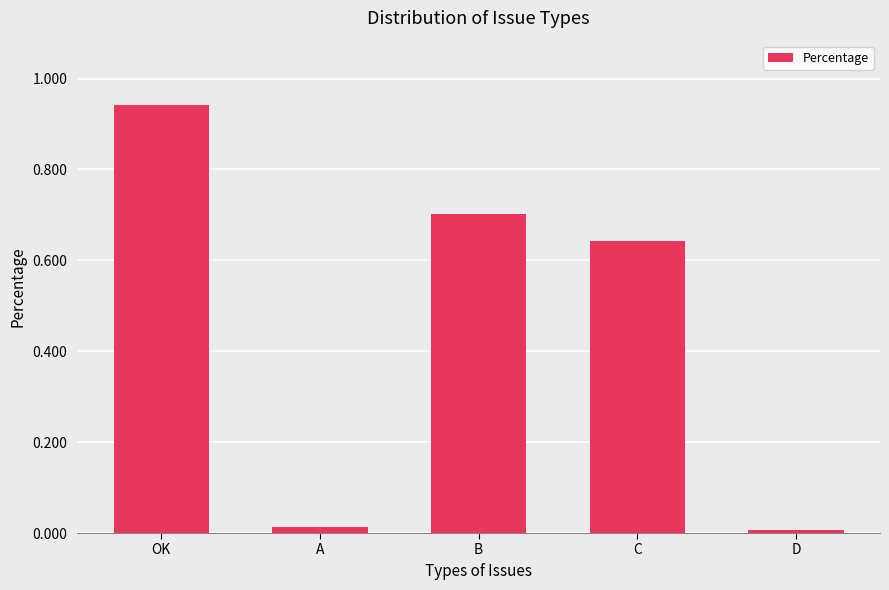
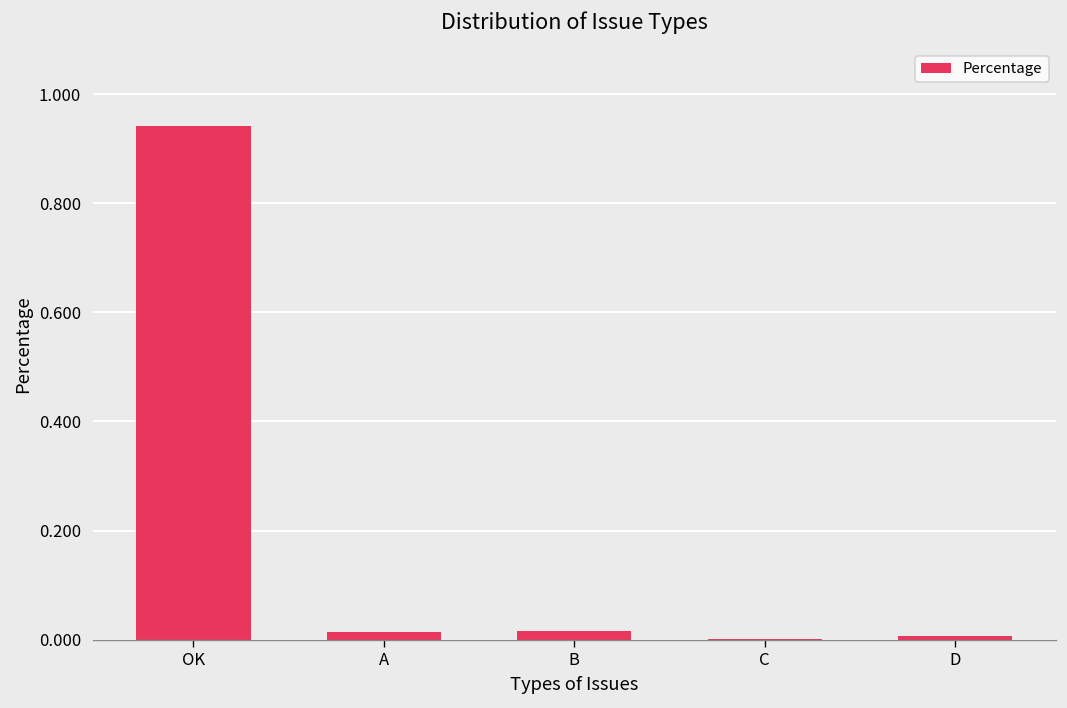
  {
    "OK": 0.94,
    "A": 0.01,
-   "B": 0.70,
-   "C": 0.64,
+   "B": 0.02,
+   "C": 0.00,
    "D": 0.01
  }
